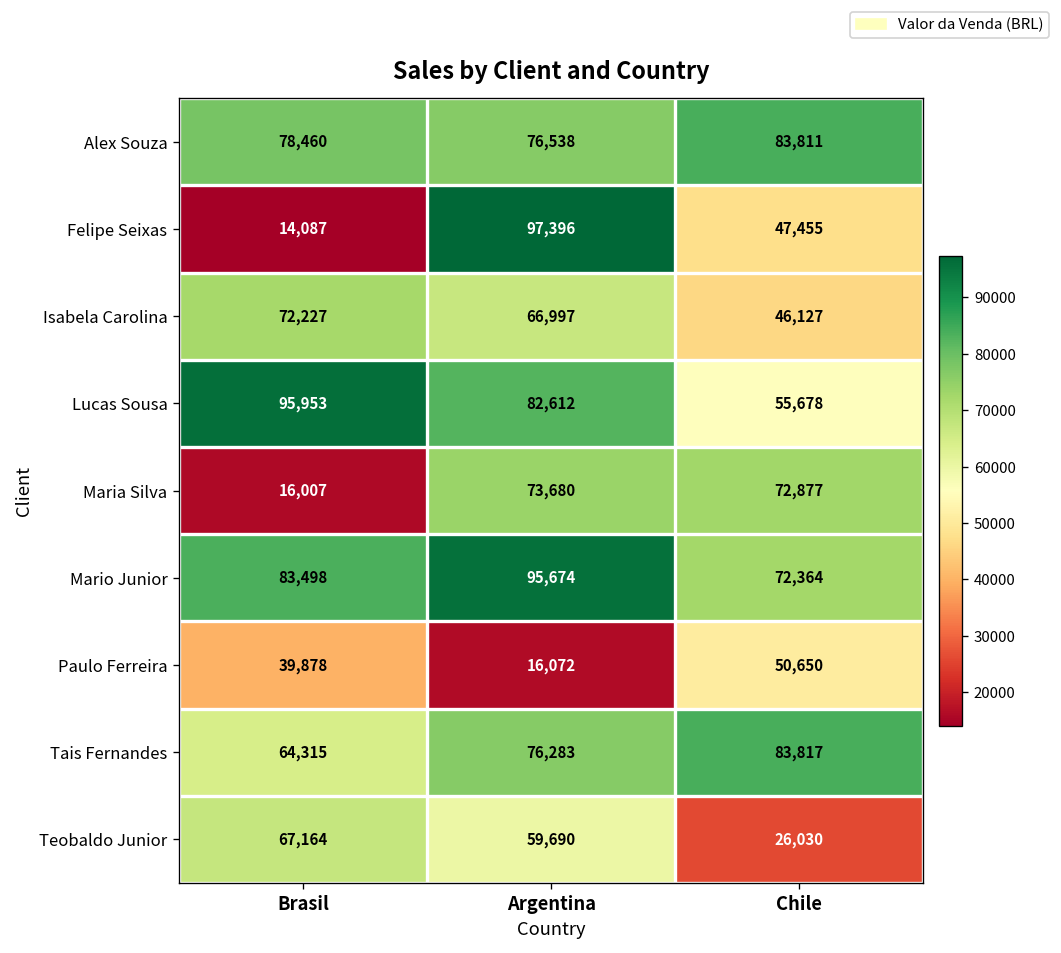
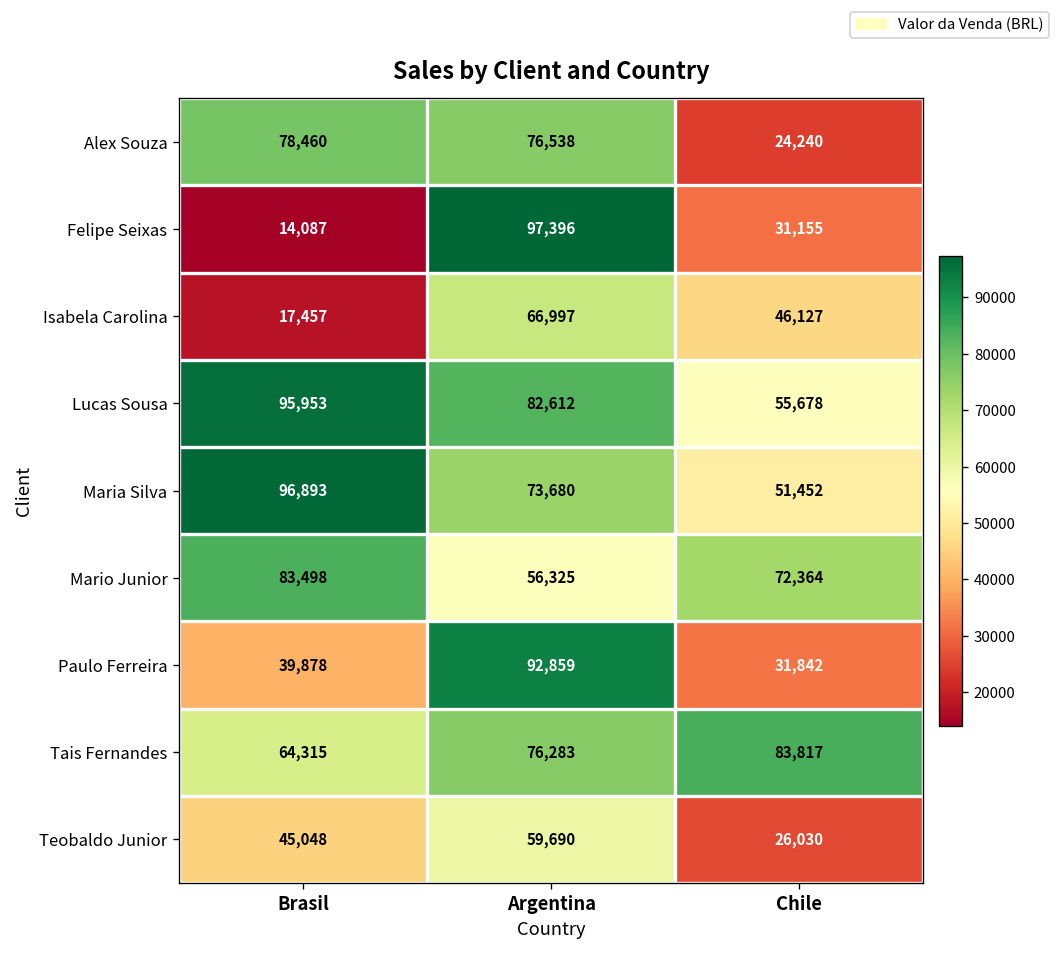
  {
    "Alex Souza": {
      "Brasil": "78,460",
      "Argentina": "76,538",
-     "Chile": "83,811"
+     "Chile": "24,240"
    },
    "Felipe Seixas": {
      "Brasil": "14,087",
      "Argentina": "97,396",
-     "Chile": "47,455"
+     "Chile": "31,155"
    },
    "Isabela Carolina": {
-     "Brasil": "72,227",
+     "Brasil": "17,457",
      "Argentina": "66,997",
      "Chile": "46,127"
    },
    "Lucas Sousa": {
      "Brasil": "95,953",
      "Argentina": "82,612",
      "Chile": "55,678"
    },
    "Maria Silva": {
-     "Brasil": "16,007",
+     "Brasil": "96,893",
      "Argentina": "73,680",
-     "Chile": "72,877"
+     "Chile": "51,452"
    },
    "Mario Junior": {
      "Brasil": "83,498",
-     "Argentina": "95,674",
+     "Argentina": "56,325",
      "Chile": "72,364"
    },
    "Paulo Ferreira": {
      "Brasil": "39,878",
-     "Argentina": "16,072",
-     "Chile": "50,650"
+     "Argentina": "92,859",
+     "Chile": "31,842"
    },
    "Tais Fernandes": {
      "Brasil": "64,315",
      "Argentina": "76,283",
      "Chile": "83,817"
    },
    "Teobaldo Junior": {
-     "Brasil": "67,164",
+     "Brasil": "45,048",
      "Argentina": "59,690",
      "Chile": "26,030"
    }
  }
